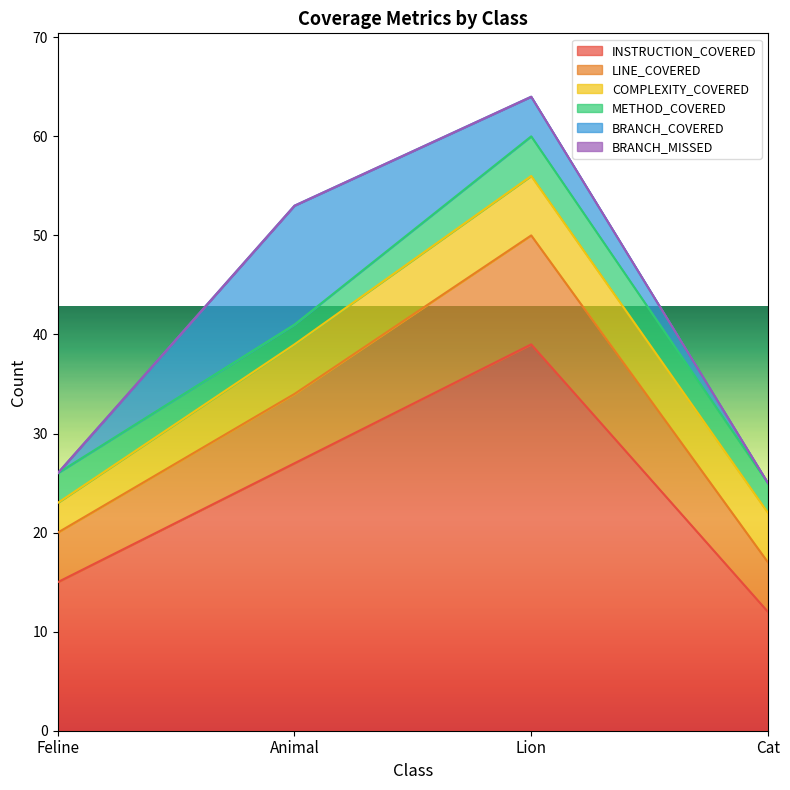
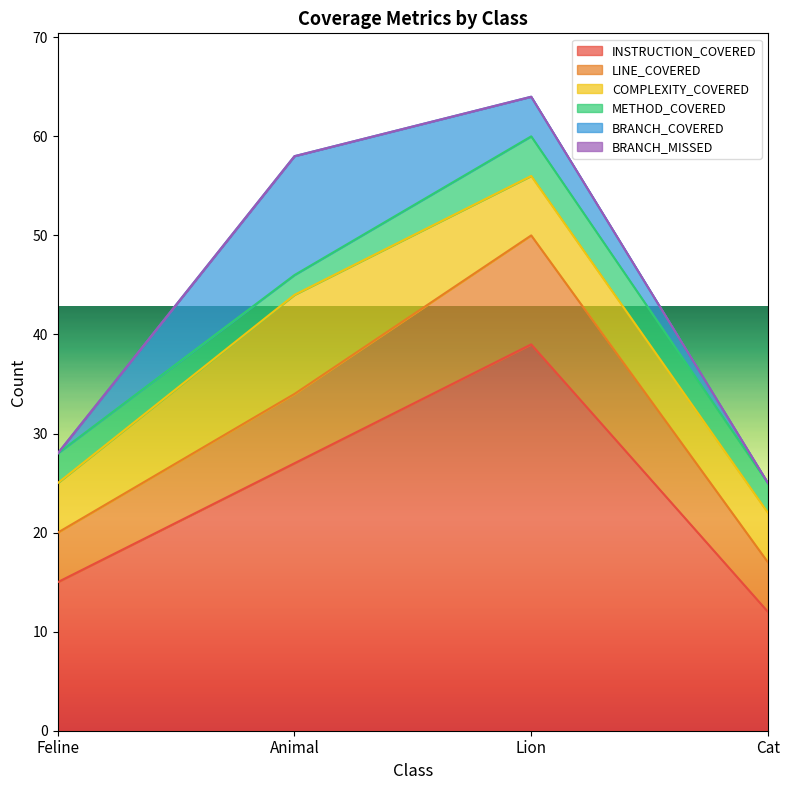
  {
    "COMPLEXITY_COVERED": {
-     "Feline": 3,
-     "Animal": 5,
+     "Feline": 5,
+     "Animal": 10,
      "Lion": 6,
      "Cat": 5
    },
    "METHOD_COVERED": {
      "Animal": 2,
      "Lion": 4
    }
  }
